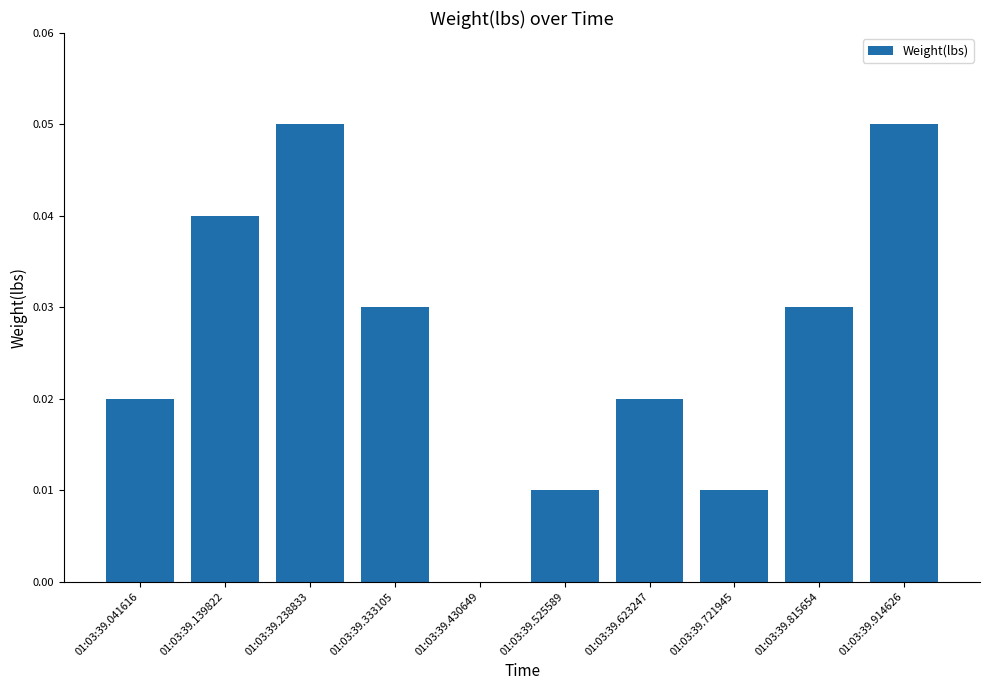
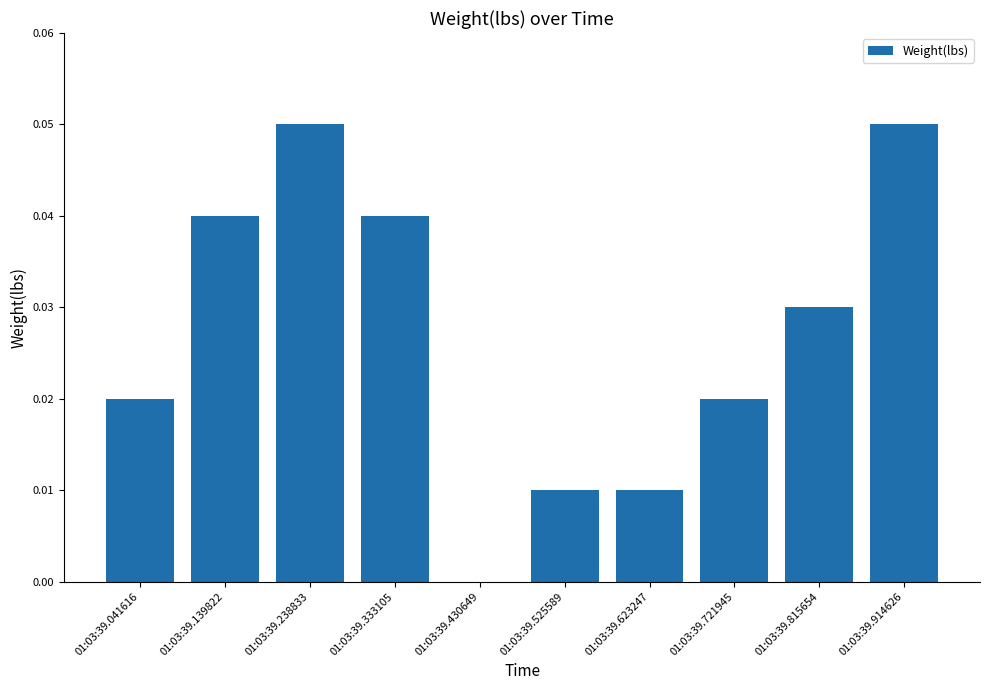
  {
    "01:03:39.041616": 0.02,
    "01:03:39.139822": 0.04,
    "01:03:39.238833": 0.05,
-   "01:03:39.333105": 0.03,
+   "01:03:39.333105": 0.04,
    "01:03:39.430649": 0.00,
    "01:03:39.525589": 0.01,
-   "01:03:39.623247": 0.02,
-   "01:03:39.721945": 0.01,
+   "01:03:39.623247": 0.01,
+   "01:03:39.721945": 0.02,
    "01:03:39.815654": 0.03,
    "01:03:39.914626": 0.05
  }
